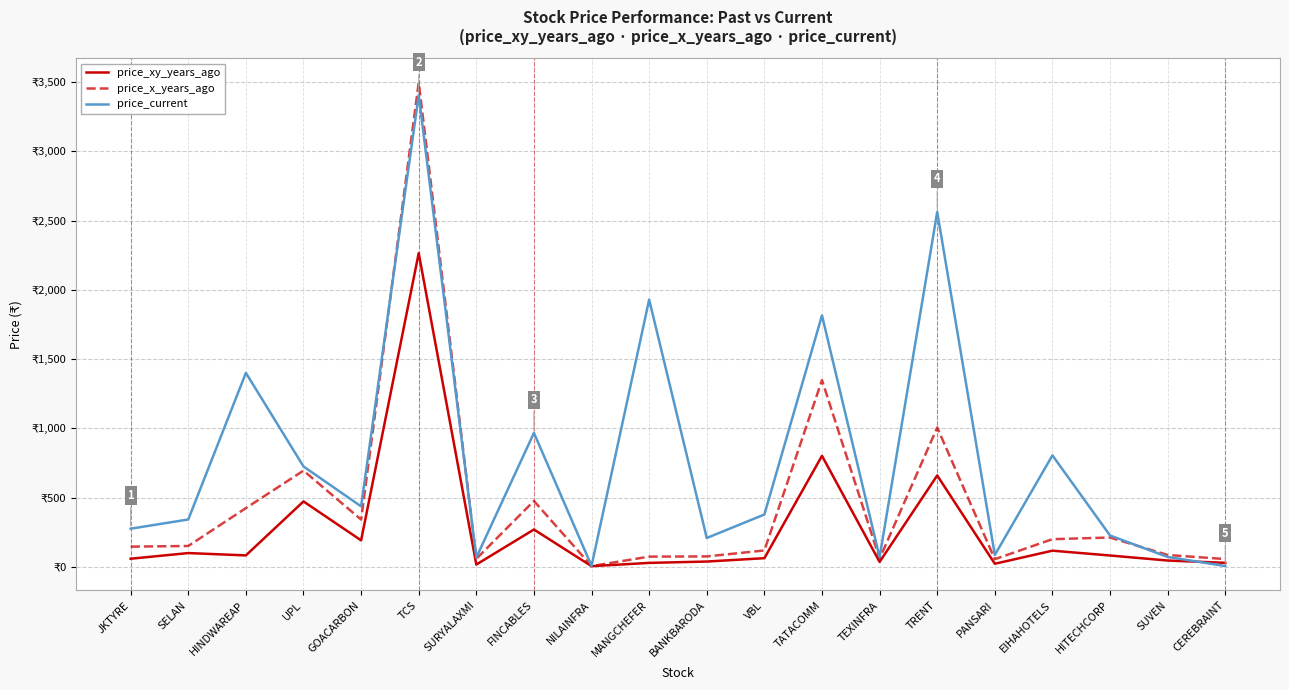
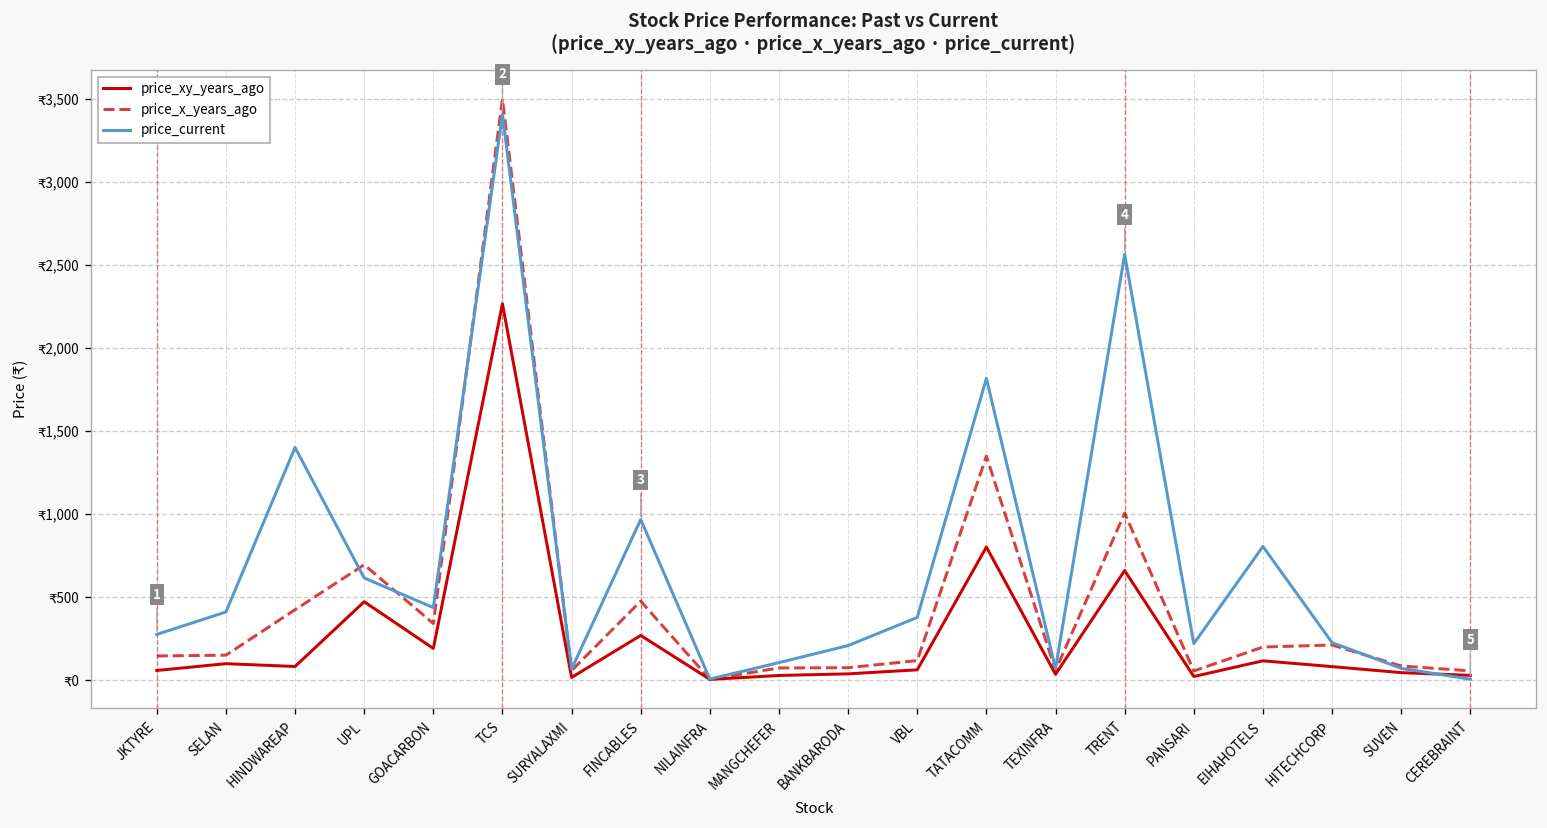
  {
    "price_current": {
-     "SELAN": "₹340",
+     "SELAN": "₹410",
      "HINDWAREAP": "₹1,400",
-     "UPL": "₹720",
+     "UPL": "₹620",
      "GOACARBON": "₹440",
      "TCS": "₹3,410",
-     "MANGCHEFER": "₹1,930",
+     "MANGCHEFER": "₹110",
      "BANKBARODA": "₹210",
      "VBL": "₹380",
      "TATACOMM": "₹1,820",
      "TRENT": "₹2,560",
-     "PANSARI": "₹90",
+     "PANSARI": "₹220",
      "EIHAHOTELS": "₹800",
      "CEREBRAINT": "₹10"
    }
  }
